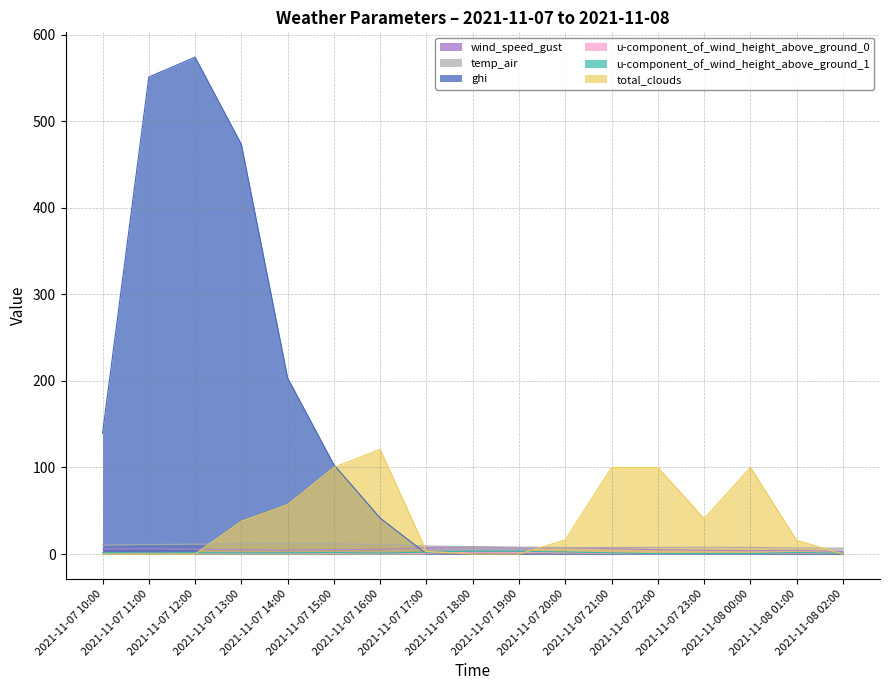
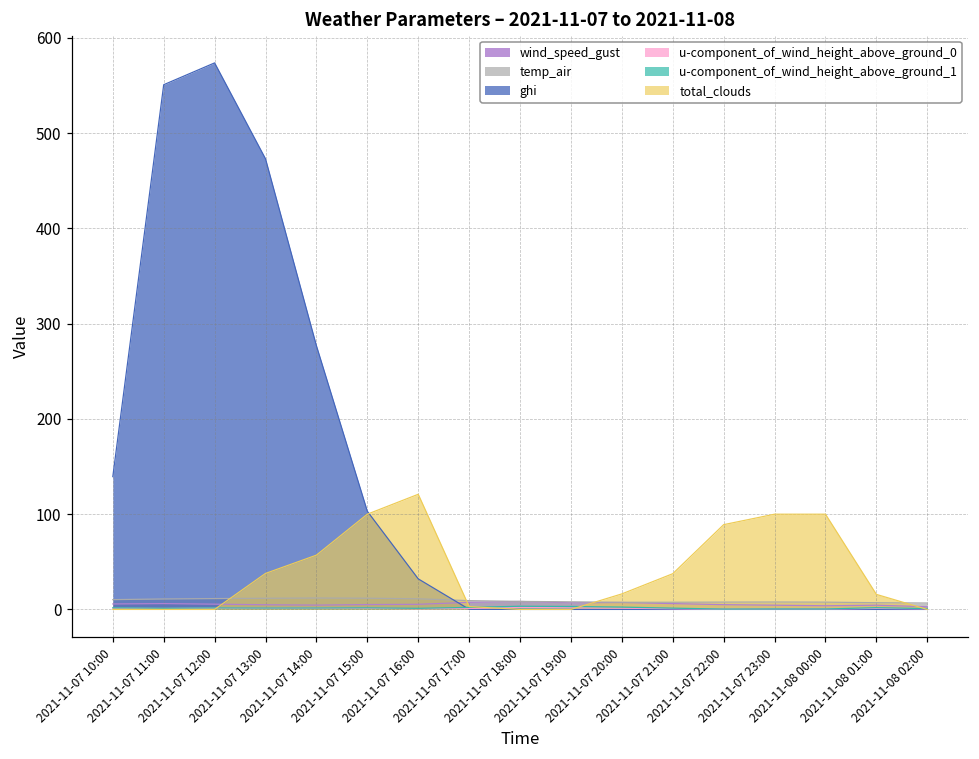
  {
    "ghi": {
      "2021-11-07 10:00": 140,
      "2021-11-07 11:00": 550,
      "2021-11-07 12:00": 570,
      "2021-11-07 13:00": 470,
-     "2021-11-07 14:00": 200,
+     "2021-11-07 14:00": 280,
      "2021-11-07 15:00": 100,
-     "2021-11-07 16:00": 40
+     "2021-11-07 16:00": 30
    },
    "total_clouds": {
      "2021-11-07 13:00": 40,
      "2021-11-07 14:00": 60,
      "2021-11-07 15:00": 100,
      "2021-11-07 16:00": 120,
      "2021-11-07 20:00": 20,
-     "2021-11-07 21:00": 100,
-     "2021-11-07 22:00": 100,
-     "2021-11-07 23:00": 40,
+     "2021-11-07 21:00": 40,
+     "2021-11-07 22:00": 90,
+     "2021-11-07 23:00": 100,
      "2021-11-08 00:00": 100,
      "2021-11-08 01:00": 20
    }
  }
